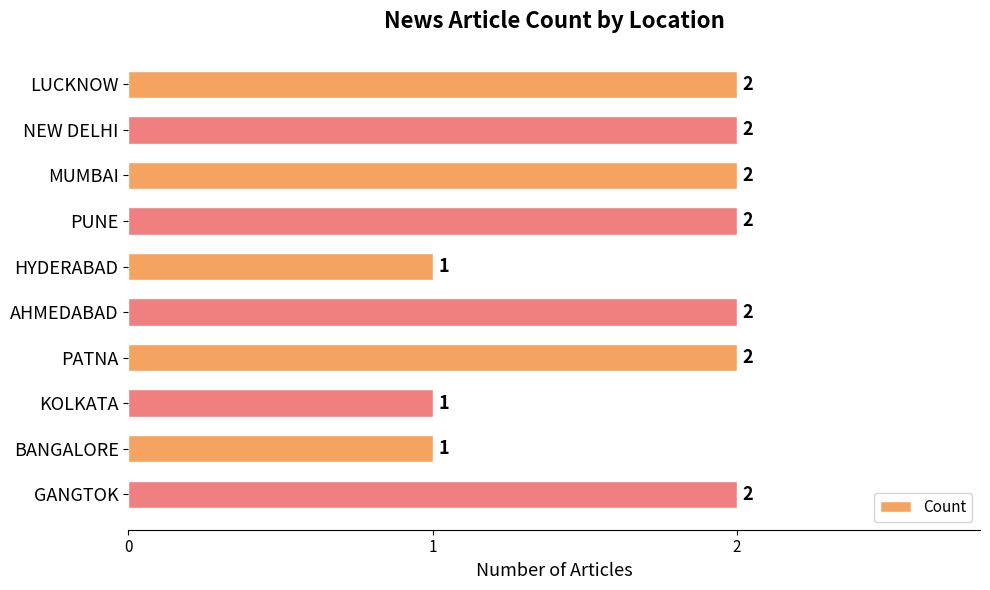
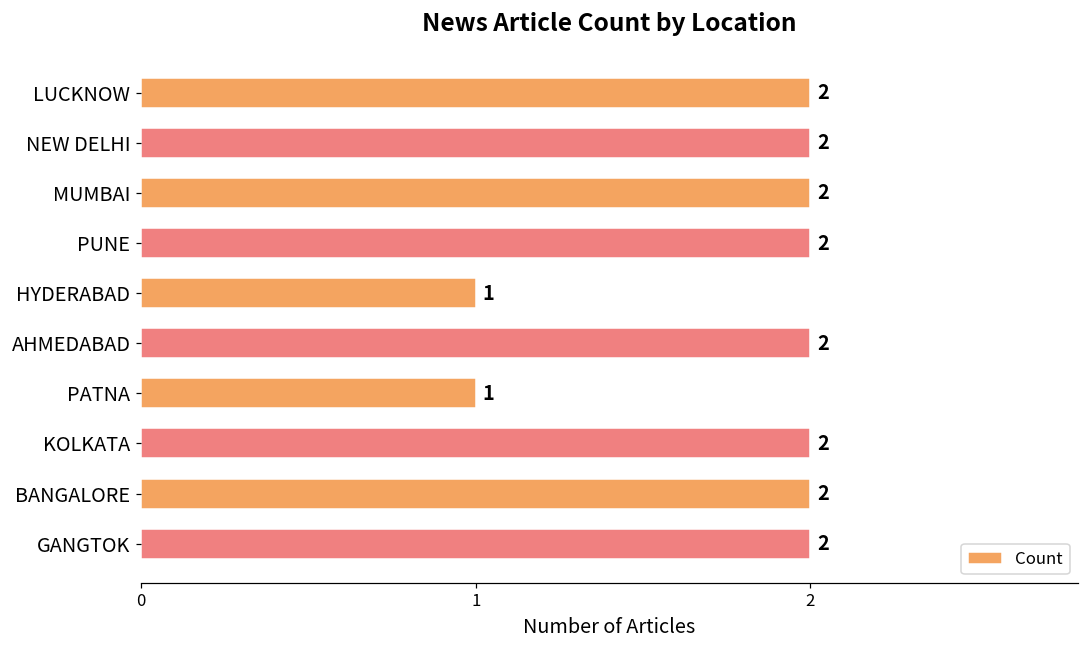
  {
    "LUCKNOW": 2,
    "NEW DELHI": 2,
    "MUMBAI": 2,
    "PUNE": 2,
    "HYDERABAD": 1,
    "AHMEDABAD": 2,
-   "PATNA": 2,
-   "KOLKATA": 1,
-   "BANGALORE": 1,
+   "PATNA": 1,
+   "KOLKATA": 2,
+   "BANGALORE": 2,
    "GANGTOK": 2
  }
